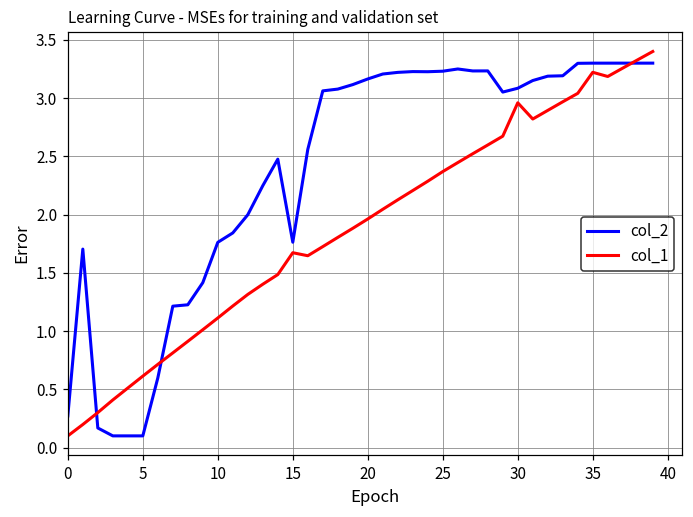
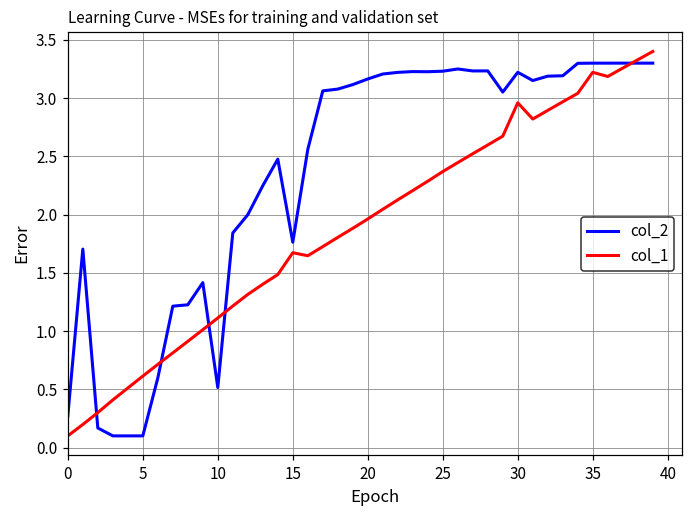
  {
    "col_2": {
      "0": 0.27,
      "5": 0.10,
-     "10": 1.76,
+     "10": 0.52,
      "15": 1.76,
      "20": 3.16,
      "25": 3.23,
-     "30": 3.08,
+     "30": 3.22,
      "35": 3.30
    },
    "col_1": {
      "0": 0.10,
      "5": 0.61,
      "10": 1.11,
      "15": 1.67,
      "20": 1.96,
      "25": 2.37,
      "30": 2.96,
      "35": 3.22
    }
  }
